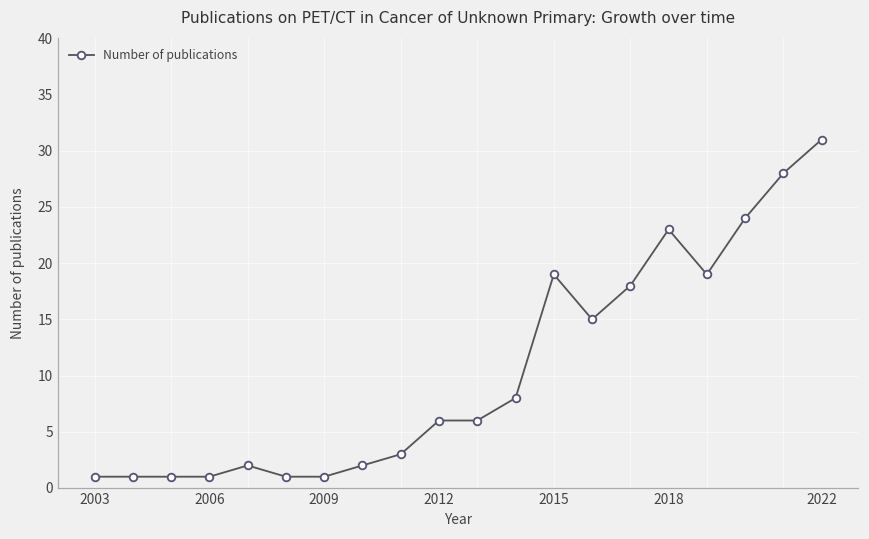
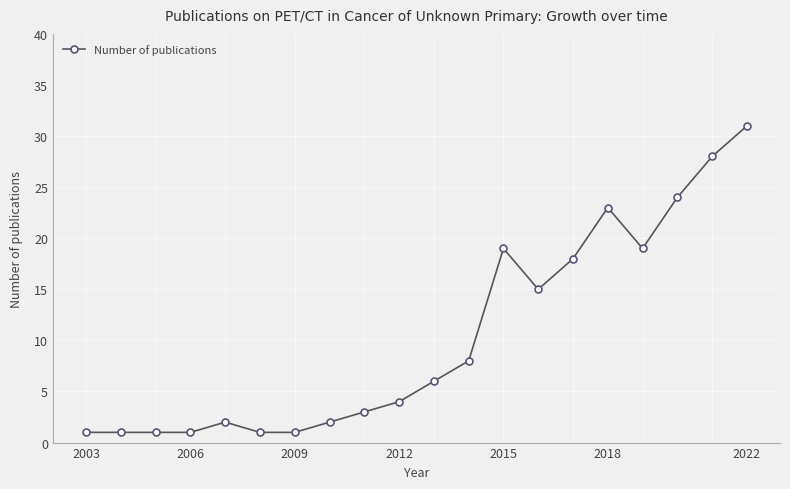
  {
    "2003": 1,
    "2006": 1,
    "2009": 1,
-   "2012": 6,
+   "2012": 4,
    "2015": 19,
    "2018": 23,
    "2022": 31
  }
